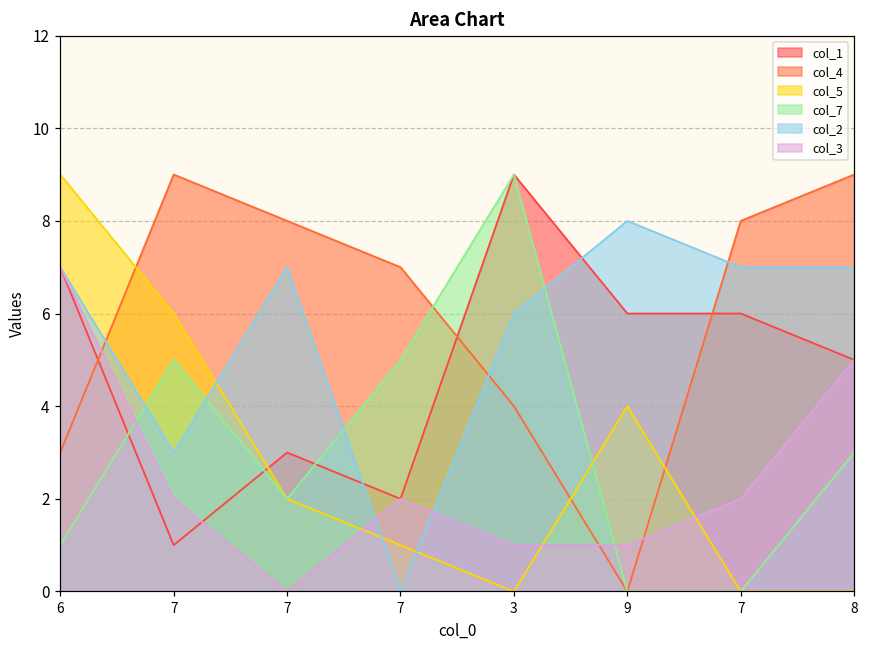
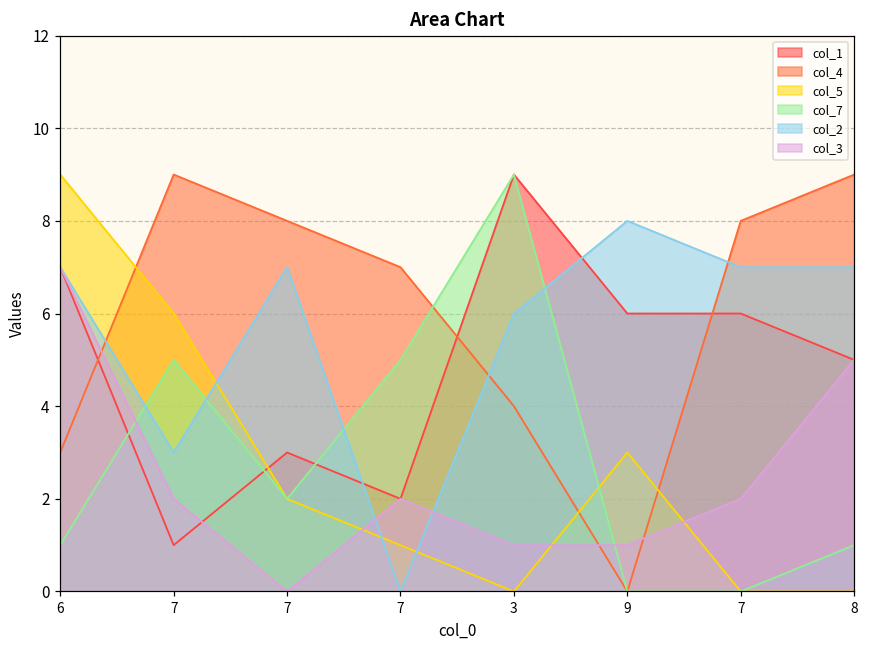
  {
    "col_5": {
      "6": 9,
      "3": 0,
-     "9": 4,
+     "9": 3,
      "8": 0
    },
    "col_7": {
      "6": 1,
-     "8": 3
+     "8": 1
    },
    "col_2": {
      "3": 6,
      "9": 8,
      "8": 7
    },
    "col_3": {
      "3": 1,
      "9": 1
    }
  }
